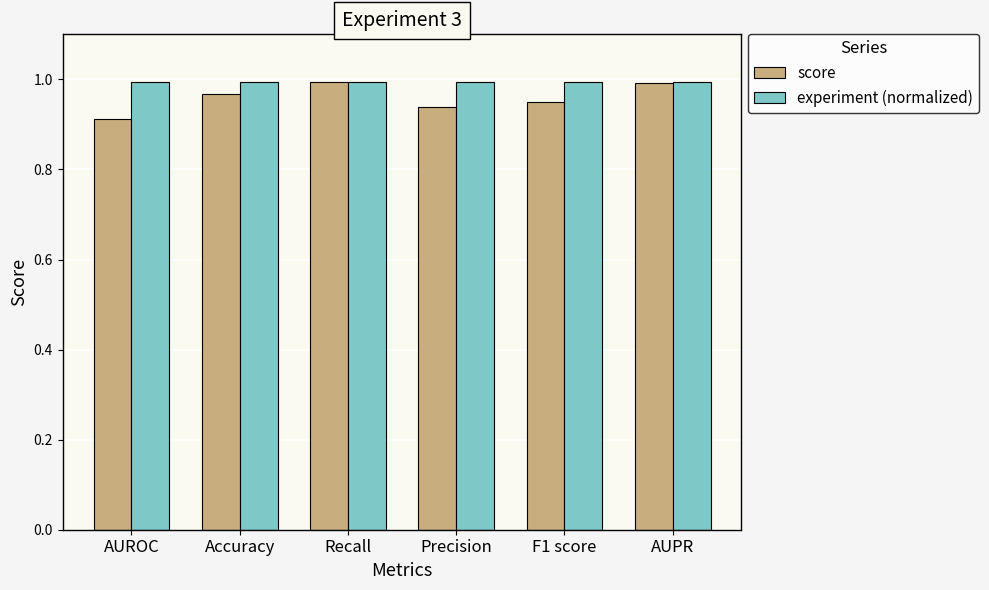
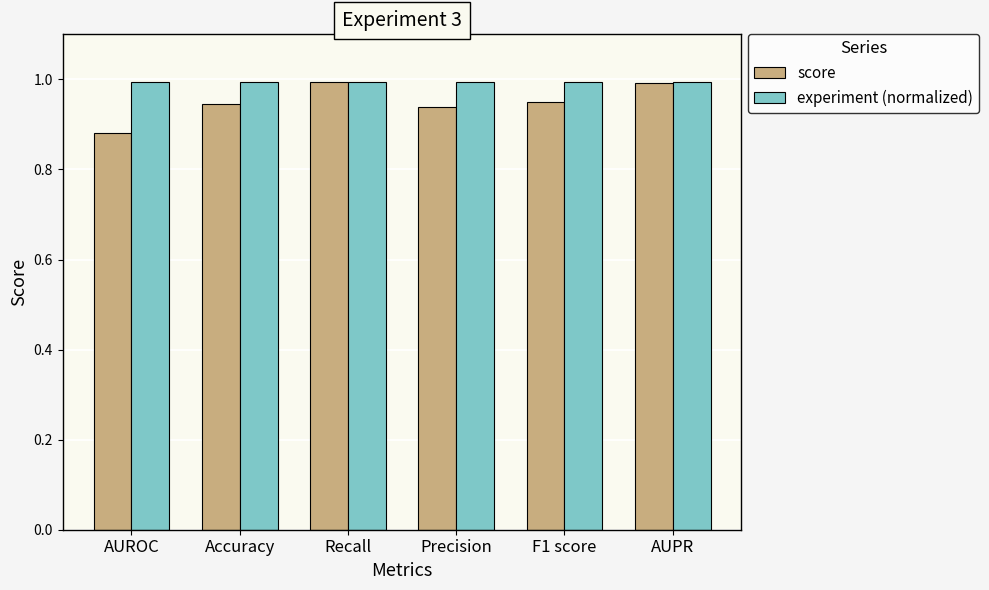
  {
    "score": {
-     "AUROC": 0.91,
-     "Accuracy": 0.97,
+     "AUROC": 0.88,
+     "Accuracy": 0.95,
      "Recall": 0.99,
      "Precision": 0.94,
      "F1 score": 0.95,
      "AUPR": 0.99
    },
    "experiment (normalized)": {
      "AUROC": 0.99,
      "Accuracy": 0.99,
      "Recall": 0.99,
      "Precision": 0.99,
      "F1 score": 0.99,
      "AUPR": 0.99
    }
  }
